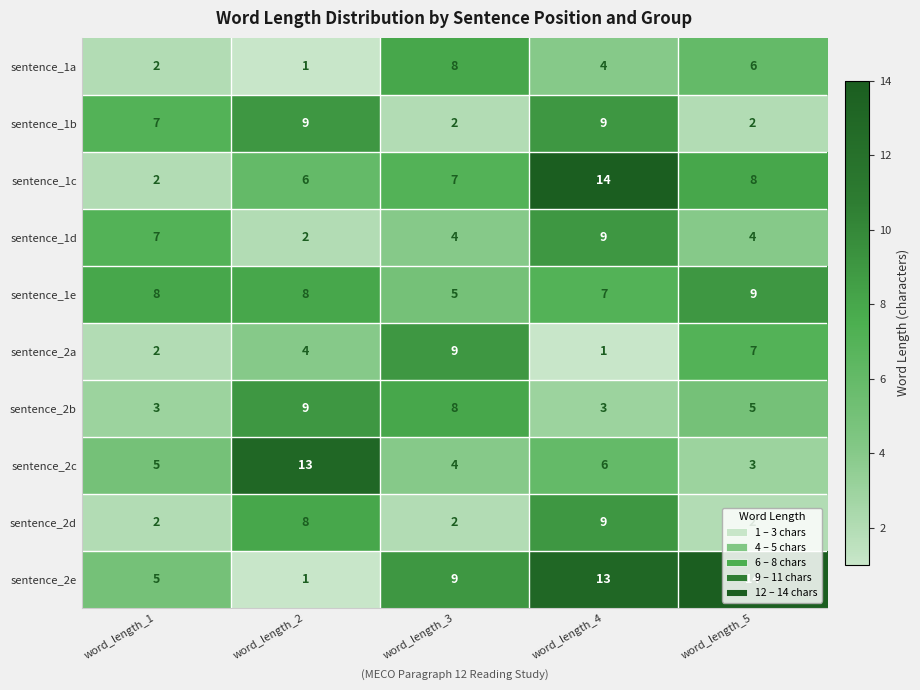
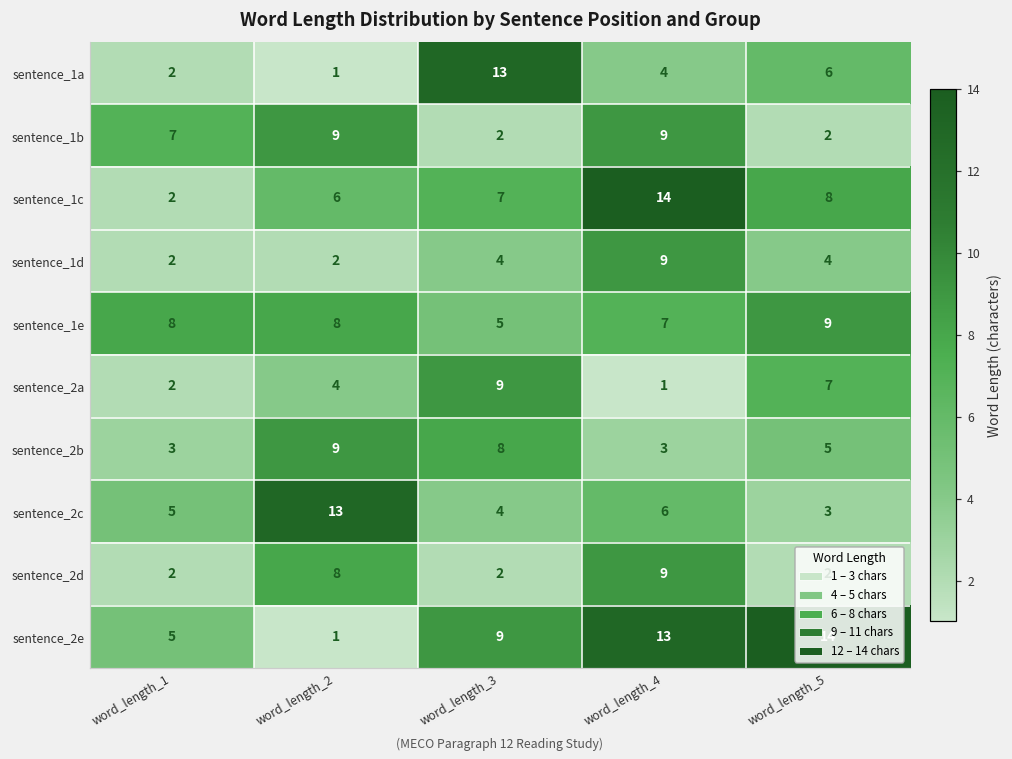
  {
    "sentence_1a": {
      "word_length_1": 2,
      "word_length_2": 1,
-     "word_length_3": 8,
+     "word_length_3": 13,
      "word_length_4": 4,
      "word_length_5": 6
    },
    "sentence_1b": {
      "word_length_1": 7,
      "word_length_2": 9,
      "word_length_3": 2,
      "word_length_4": 9,
      "word_length_5": 2
    },
    "sentence_1c": {
      "word_length_1": 2,
      "word_length_2": 6,
      "word_length_3": 7,
      "word_length_4": 14,
      "word_length_5": 8
    },
    "sentence_1d": {
-     "word_length_1": 7,
+     "word_length_1": 2,
      "word_length_2": 2,
      "word_length_3": 4,
      "word_length_4": 9,
      "word_length_5": 4
    },
    "sentence_1e": {
      "word_length_1": 8,
      "word_length_2": 8,
      "word_length_3": 5,
      "word_length_4": 7,
      "word_length_5": 9
    },
    "sentence_2a": {
      "word_length_1": 2,
      "word_length_2": 4,
      "word_length_3": 9,
      "word_length_4": 1,
      "word_length_5": 7
    },
    "sentence_2b": {
      "word_length_1": 3,
      "word_length_2": 9,
      "word_length_3": 8,
      "word_length_4": 3,
      "word_length_5": 5
    },
    "sentence_2c": {
      "word_length_1": 5,
      "word_length_2": 13,
      "word_length_3": 4,
      "word_length_4": 6,
      "word_length_5": 3
    },
    "sentence_2d": {
      "word_length_1": 2,
      "word_length_2": 8,
      "word_length_3": 2,
      "word_length_4": 9
    },
    "sentence_2e": {
      "word_length_1": 5,
      "word_length_2": 1,
      "word_length_3": 9,
      "word_length_4": 13
    }
  }
